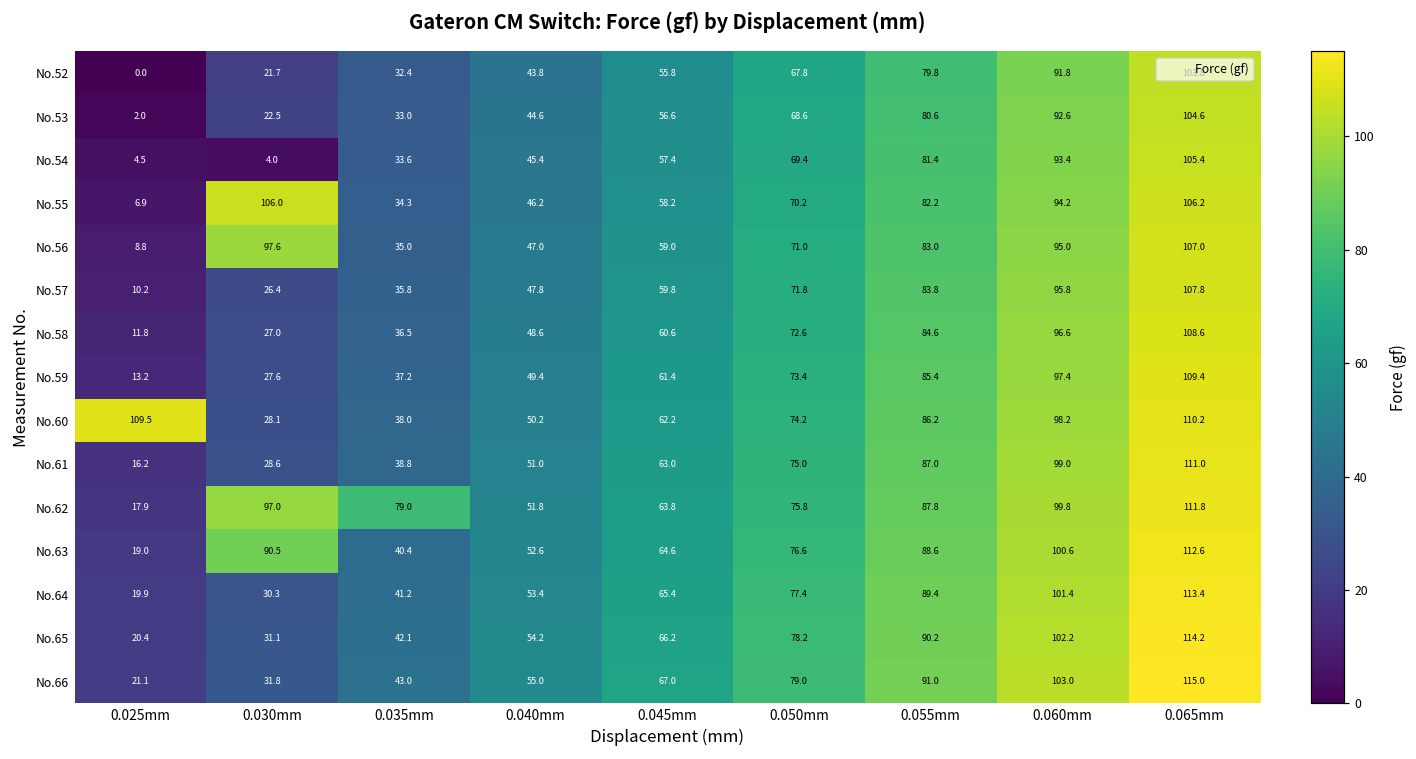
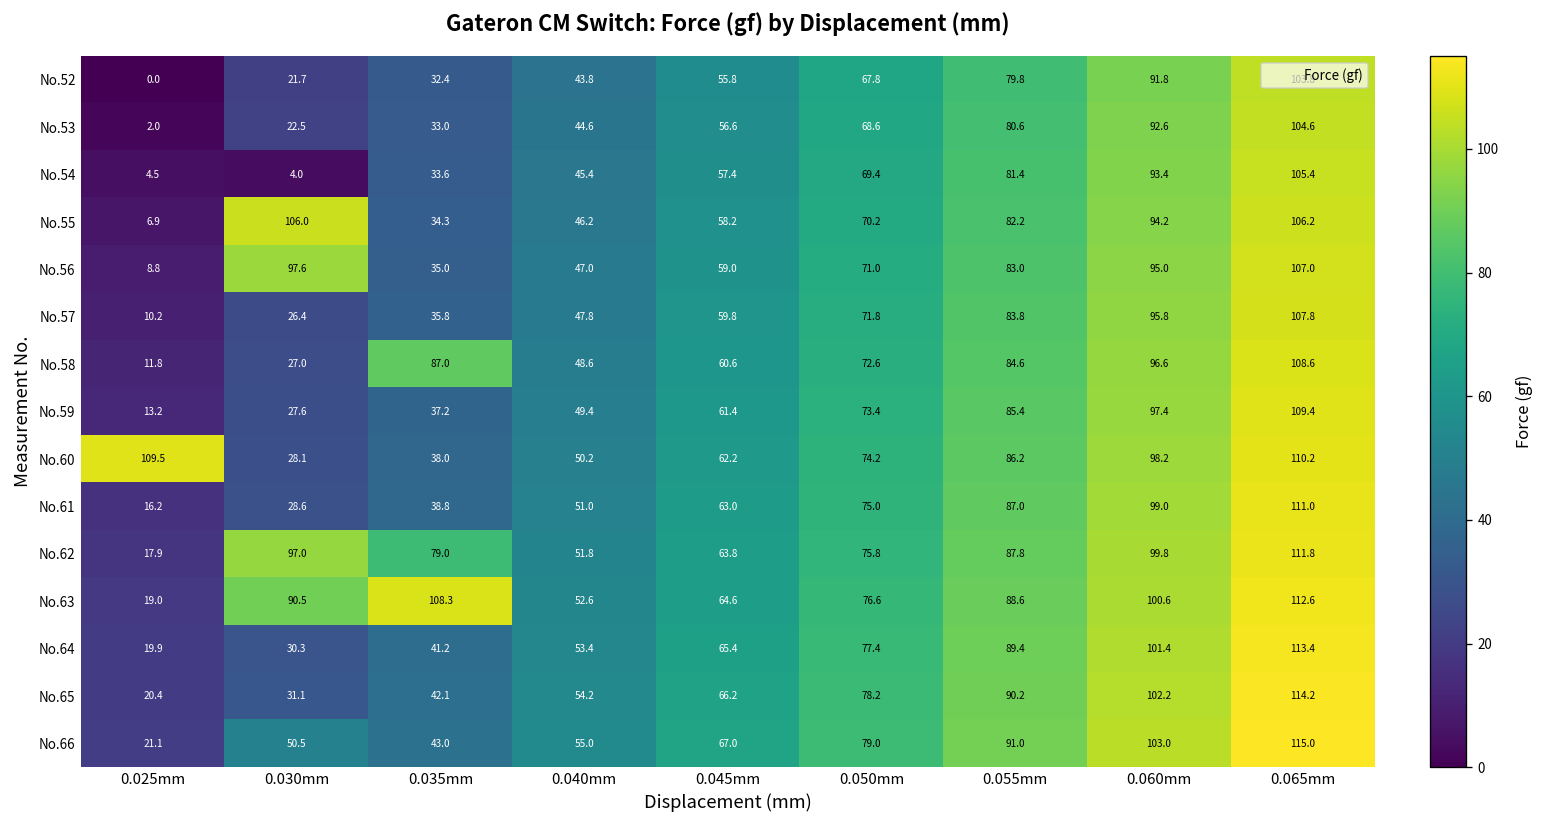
  {
    "No.52": {
      "0.025mm": 0.0,
      "0.030mm": 21.7,
      "0.035mm": 32.4,
      "0.040mm": 43.8,
      "0.045mm": 55.8,
      "0.050mm": 67.8,
      "0.055mm": 79.8,
      "0.060mm": 91.8
    },
    "No.53": {
      "0.025mm": 2.0,
      "0.030mm": 22.5,
      "0.035mm": 33.0,
      "0.040mm": 44.6,
      "0.045mm": 56.6,
      "0.050mm": 68.6,
      "0.055mm": 80.6,
      "0.060mm": 92.6,
      "0.065mm": 104.6
    },
    "No.54": {
      "0.025mm": 4.5,
      "0.030mm": 4.0,
      "0.035mm": 33.6,
      "0.040mm": 45.4,
      "0.045mm": 57.4,
      "0.050mm": 69.4,
      "0.055mm": 81.4,
      "0.060mm": 93.4,
      "0.065mm": 105.4
    },
    "No.55": {
      "0.025mm": 6.9,
      "0.030mm": 106.0,
      "0.035mm": 34.3,
      "0.040mm": 46.2,
      "0.045mm": 58.2,
      "0.050mm": 70.2,
      "0.055mm": 82.2,
      "0.060mm": 94.2,
      "0.065mm": 106.2
    },
    "No.56": {
      "0.025mm": 8.8,
      "0.030mm": 97.6,
      "0.035mm": 35.0,
      "0.040mm": 47.0,
      "0.045mm": 59.0,
      "0.050mm": 71.0,
      "0.055mm": 83.0,
      "0.060mm": 95.0,
      "0.065mm": 107.0
    },
    "No.57": {
      "0.025mm": 10.2,
      "0.030mm": 26.4,
      "0.035mm": 35.8,
      "0.040mm": 47.8,
      "0.045mm": 59.8,
      "0.050mm": 71.8,
      "0.055mm": 83.8,
      "0.060mm": 95.8,
      "0.065mm": 107.8
    },
    "No.58": {
      "0.025mm": 11.8,
      "0.030mm": 27.0,
-     "0.035mm": 36.5,
+     "0.035mm": 87.0,
      "0.040mm": 48.6,
      "0.045mm": 60.6,
      "0.050mm": 72.6,
      "0.055mm": 84.6,
      "0.060mm": 96.6,
      "0.065mm": 108.6
    },
    "No.59": {
      "0.025mm": 13.2,
      "0.030mm": 27.6,
      "0.035mm": 37.2,
      "0.040mm": 49.4,
      "0.045mm": 61.4,
      "0.050mm": 73.4,
      "0.055mm": 85.4,
      "0.060mm": 97.4,
      "0.065mm": 109.4
    },
    "No.60": {
      "0.025mm": 109.5,
      "0.030mm": 28.1,
      "0.035mm": 38.0,
      "0.040mm": 50.2,
      "0.045mm": 62.2,
      "0.050mm": 74.2,
      "0.055mm": 86.2,
      "0.060mm": 98.2,
      "0.065mm": 110.2
    },
    "No.61": {
      "0.025mm": 16.2,
      "0.030mm": 28.6,
      "0.035mm": 38.8,
      "0.040mm": 51.0,
      "0.045mm": 63.0,
      "0.050mm": 75.0,
      "0.055mm": 87.0,
      "0.060mm": 99.0,
      "0.065mm": 111.0
    },
    "No.62": {
      "0.025mm": 17.9,
      "0.030mm": 97.0,
      "0.035mm": 79.0,
      "0.040mm": 51.8,
      "0.045mm": 63.8,
      "0.050mm": 75.8,
      "0.055mm": 87.8,
      "0.060mm": 99.8,
      "0.065mm": 111.8
    },
    "No.63": {
      "0.025mm": 19.0,
      "0.030mm": 90.5,
-     "0.035mm": 40.4,
+     "0.035mm": 108.3,
      "0.040mm": 52.6,
      "0.045mm": 64.6,
      "0.050mm": 76.6,
      "0.055mm": 88.6,
      "0.060mm": 100.6,
      "0.065mm": 112.6
    },
    "No.64": {
      "0.025mm": 19.9,
      "0.030mm": 30.3,
      "0.035mm": 41.2,
      "0.040mm": 53.4,
      "0.045mm": 65.4,
      "0.050mm": 77.4,
      "0.055mm": 89.4,
      "0.060mm": 101.4,
      "0.065mm": 113.4
    },
    "No.65": {
      "0.025mm": 20.4,
      "0.030mm": 31.1,
      "0.035mm": 42.1,
      "0.040mm": 54.2,
      "0.045mm": 66.2,
      "0.050mm": 78.2,
      "0.055mm": 90.2,
      "0.060mm": 102.2,
      "0.065mm": 114.2
    },
    "No.66": {
      "0.025mm": 21.1,
-     "0.030mm": 31.8,
+     "0.030mm": 50.5,
      "0.035mm": 43.0,
      "0.040mm": 55.0,
      "0.045mm": 67.0,
      "0.050mm": 79.0,
      "0.055mm": 91.0,
      "0.060mm": 103.0,
      "0.065mm": 115.0
    }
  }
